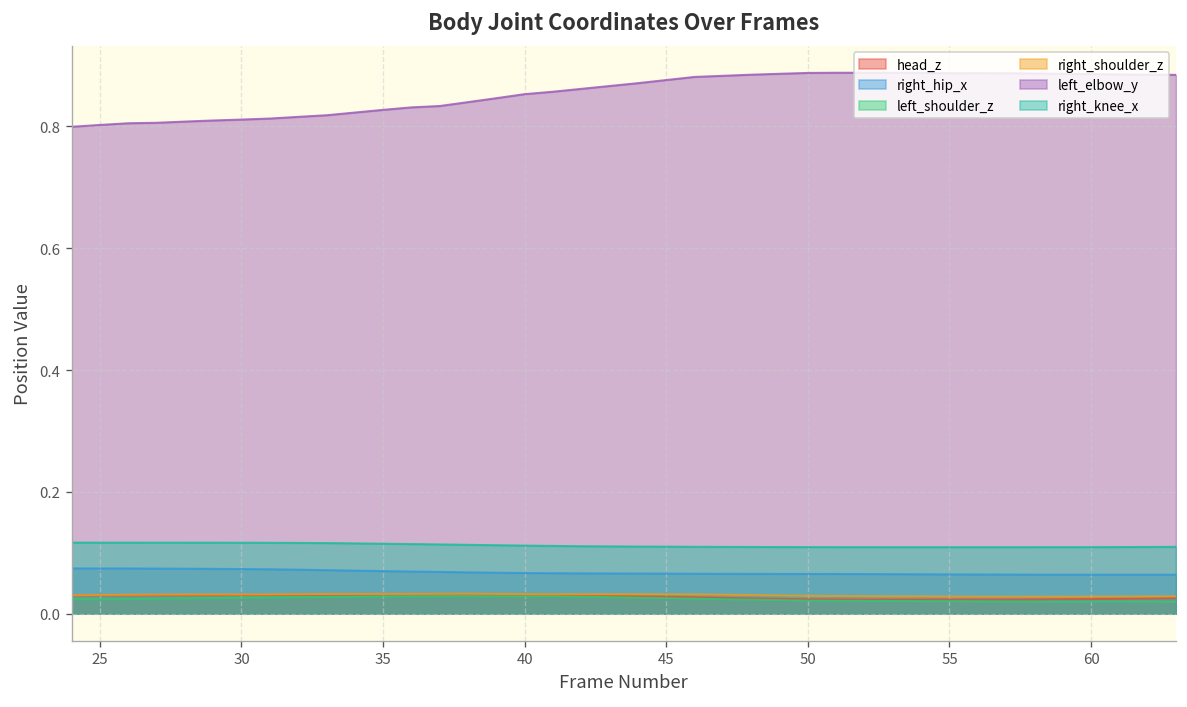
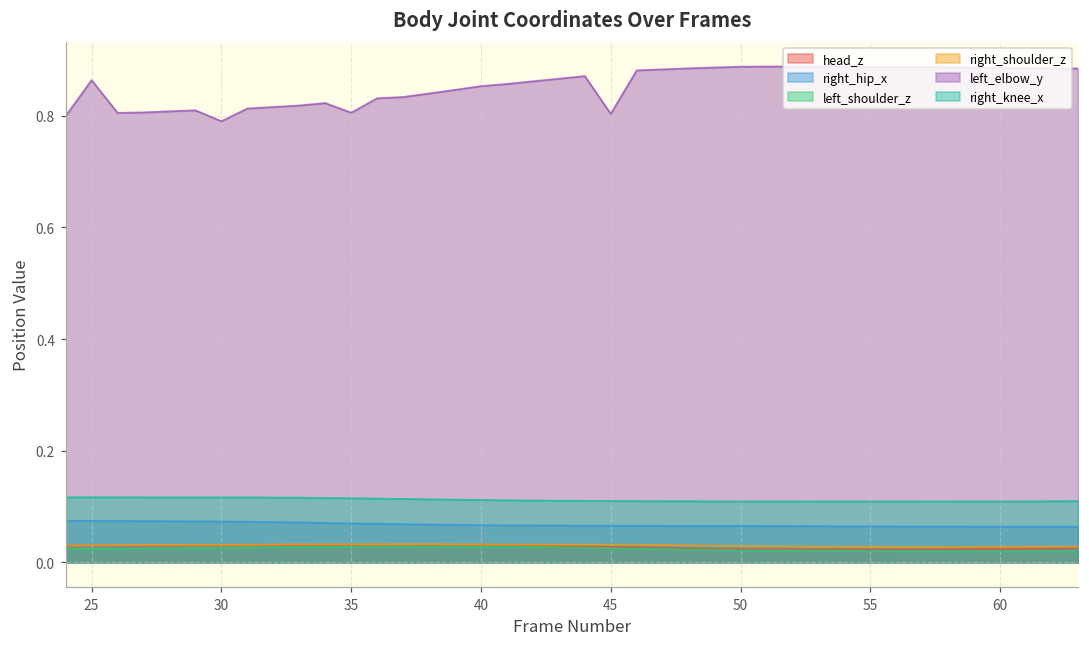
  {
    "right_shoulder_z": {
      "50": 0.03,
      "55": 0.03
    },
    "left_elbow_y": {
-     "25": 0.80,
-     "30": 0.81,
-     "35": 0.83,
+     "25": 0.86,
+     "30": 0.79,
+     "35": 0.81,
      "40": 0.85,
-     "45": 0.88,
+     "45": 0.80,
      "50": 0.89
    }
  }
